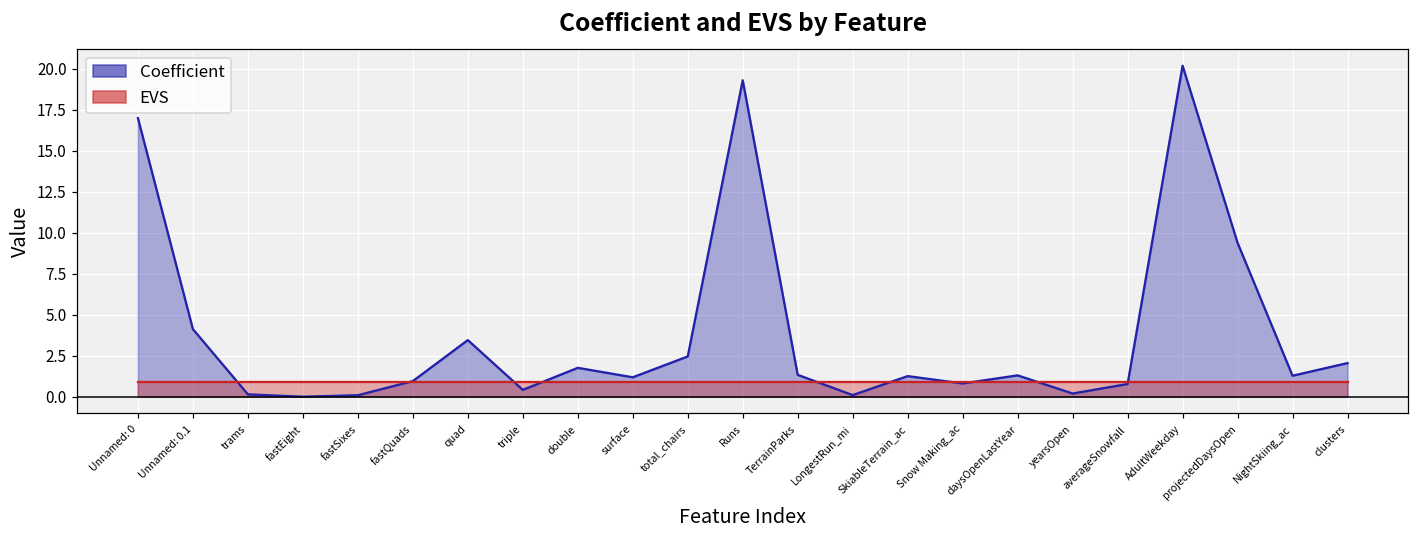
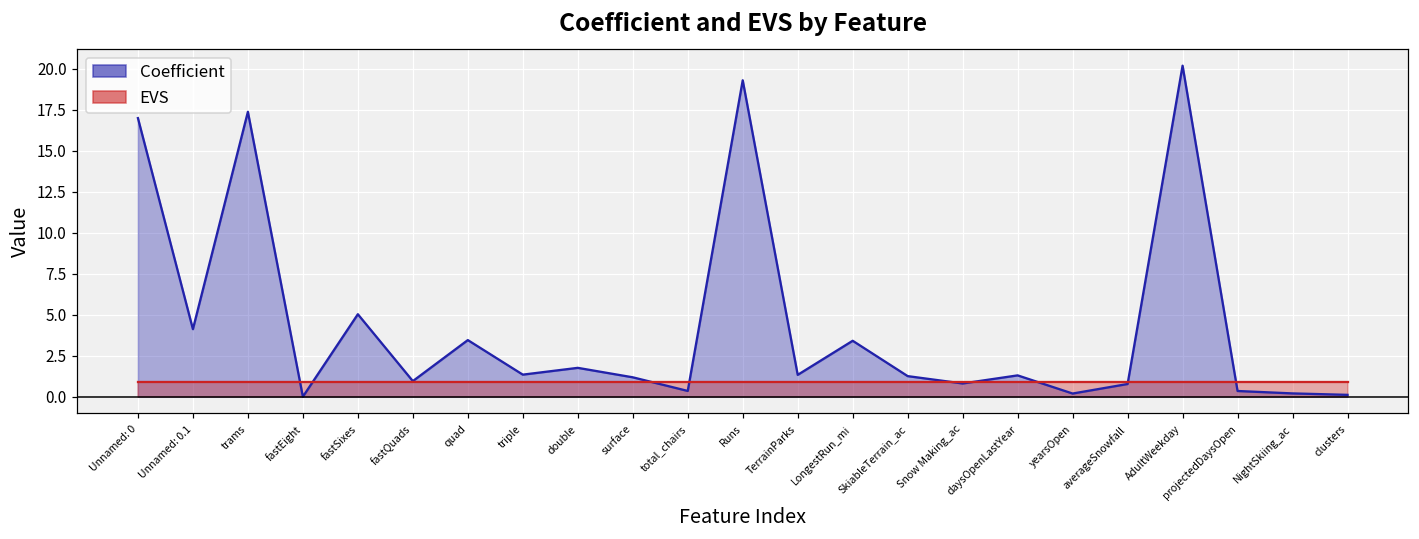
  {
    "Coefficient": {
      "Unnamed: 0": 17.0,
      "Unnamed: 0.1": 4.1,
-     "trams": 0.1,
+     "trams": 17.4,
      "fastEight": 0.0,
-     "fastSixes": 0.1,
+     "fastSixes": 5.0,
      "quad": 3.5,
-     "triple": 0.4,
+     "triple": 1.3,
      "double": 1.8,
      "surface": 1.2,
-     "total_chairs": 2.5,
+     "total_chairs": 0.4,
      "Runs": 19.3,
      "TerrainParks": 1.3,
-     "LongestRun_mi": 0.1,
+     "LongestRun_mi": 3.4,
      "SkiableTerrain_ac": 1.3,
      "daysOpenLastYear": 1.3,
      "yearsOpen": 0.2,
      "AdultWeekday": 20.2,
-     "projectedDaysOpen": 9.4,
-     "NightSkiing_ac": 1.3,
-     "clusters": 2.1
+     "projectedDaysOpen": 0.4,
+     "NightSkiing_ac": 0.2,
+     "clusters": 0.1
    },
    "EVS": {
      "Unnamed: 0": 0.9,
      "Unnamed: 0.1": 0.9,
      "trams": 0.9,
      "fastEight": 0.9,
      "fastSixes": 0.9,
      "quad": 0.9,
      "triple": 0.9,
      "double": 0.9,
      "surface": 0.9,
      "total_chairs": 0.9,
      "Runs": 0.9,
      "TerrainParks": 0.9,
      "LongestRun_mi": 0.9,
      "SkiableTerrain_ac": 0.9,
      "daysOpenLastYear": 0.9,
      "yearsOpen": 0.9,
      "AdultWeekday": 0.9,
      "projectedDaysOpen": 0.9,
      "NightSkiing_ac": 0.9,
      "clusters": 0.9
    }
  }
